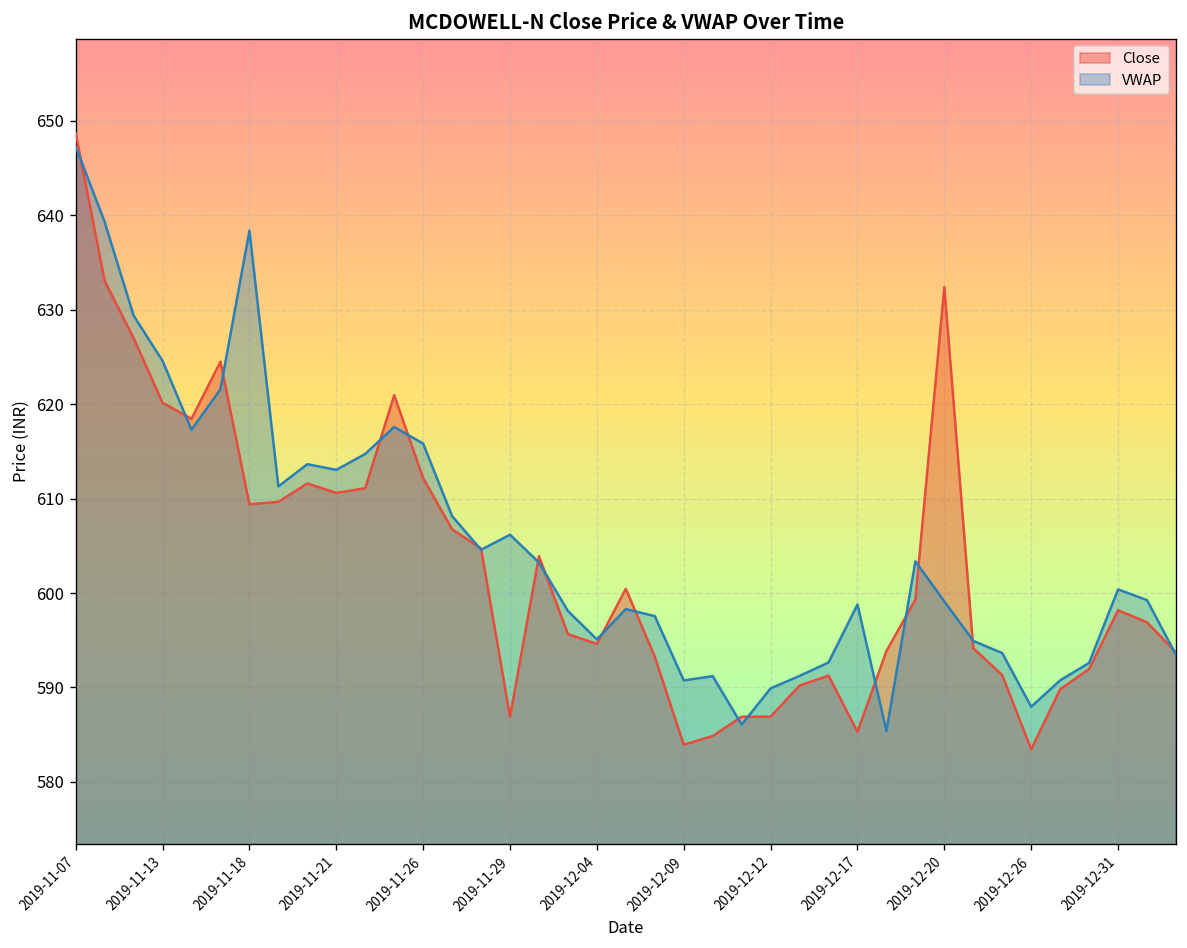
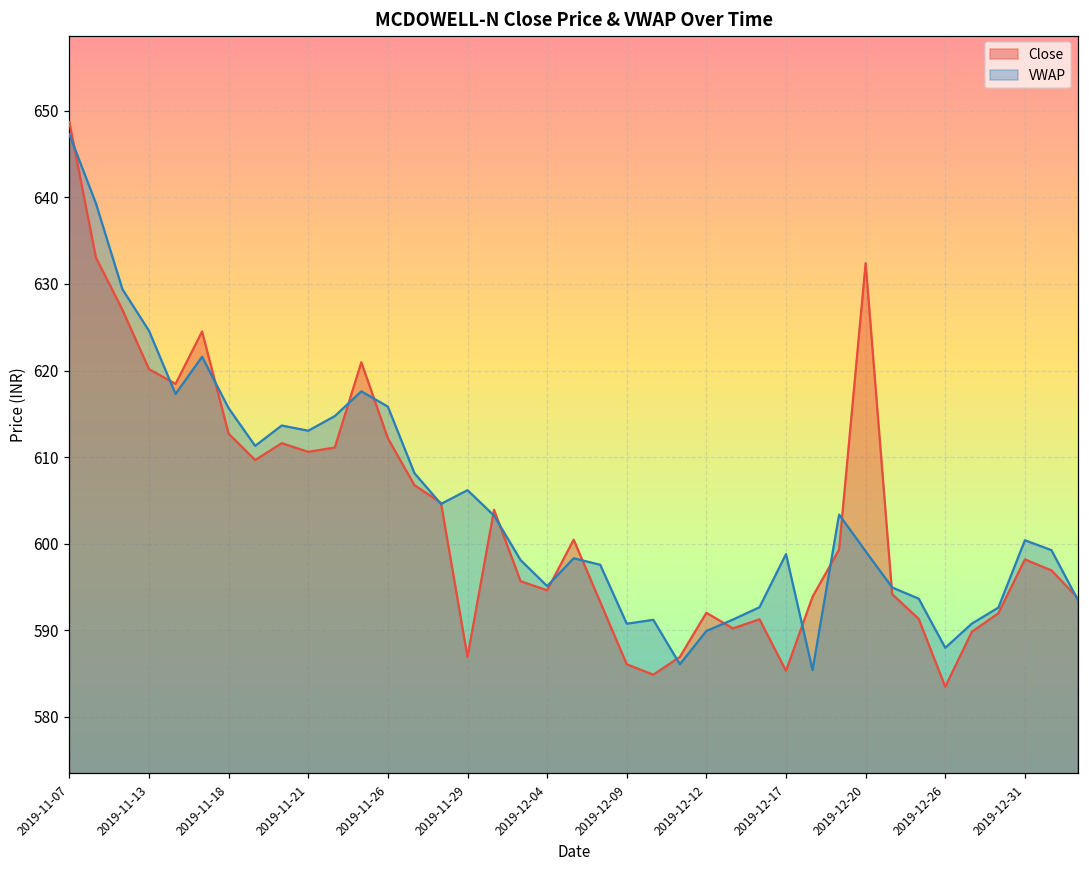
  {
    "Close": {
      "2019-11-07": 649,
      "2019-11-13": 620,
-     "2019-11-18": 609,
+     "2019-11-18": 613,
      "2019-11-21": 611,
      "2019-11-26": 612,
      "2019-11-29": 587,
      "2019-12-04": 595,
-     "2019-12-09": 584,
-     "2019-12-12": 587,
+     "2019-12-09": 586,
+     "2019-12-12": 592,
      "2019-12-17": 585,
      "2019-12-20": 632,
      "2019-12-26": 583,
      "2019-12-31": 598
    },
    "VWAP": {
      "2019-11-07": 647,
      "2019-11-13": 625,
-     "2019-11-18": 638,
+     "2019-11-18": 616,
      "2019-11-21": 613,
      "2019-11-26": 616,
      "2019-11-29": 606,
      "2019-12-04": 595,
      "2019-12-09": 591,
      "2019-12-12": 590,
      "2019-12-17": 599,
      "2019-12-20": 599,
      "2019-12-26": 588,
      "2019-12-31": 600
    }
  }
